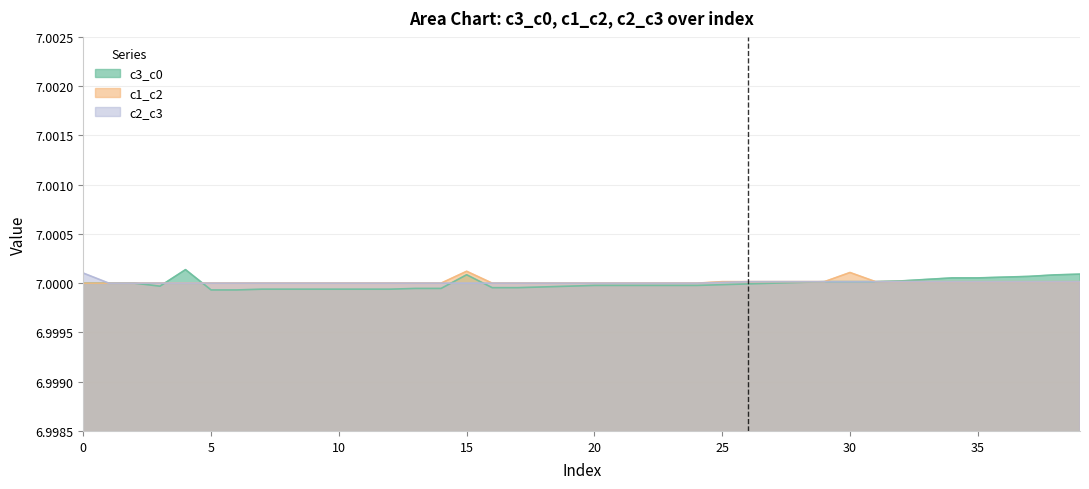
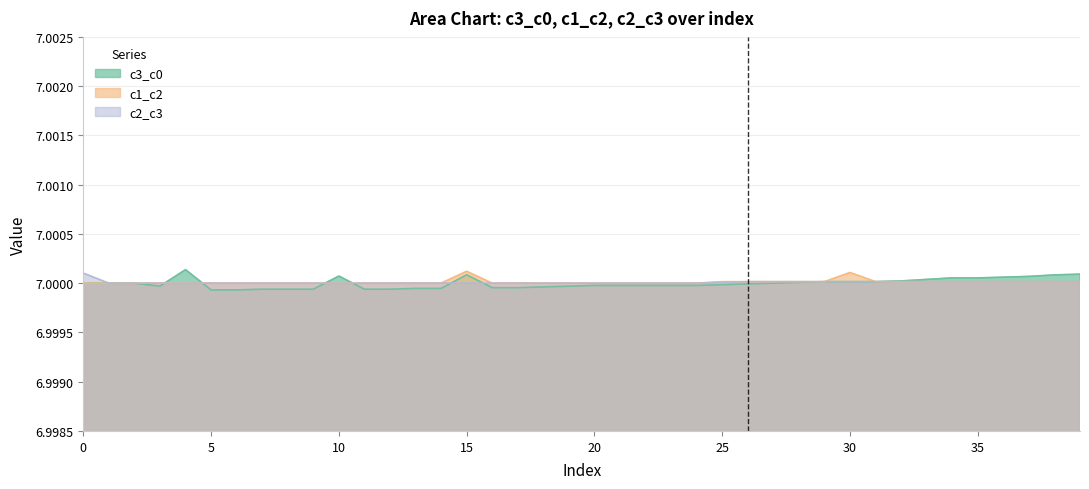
  {
    "c3_c0": {
      "5": 6.9999,
-     "10": 6.9999,
+     "10": 7.0001,
      "15": 7.0001,
      "35": 7.0001
    },
    "c1_c2": {
      "15": 7.0001,
      "30": 7.0001
    },
    "c2_c3": {
      "0": 7.0001,
      "15": 7.0000
    }
  }
